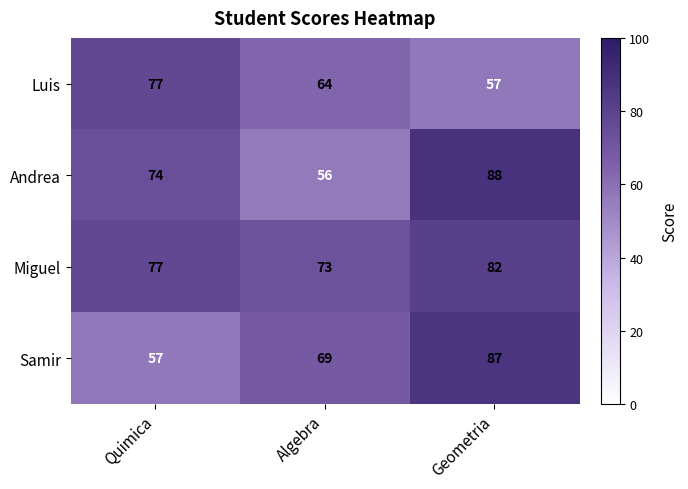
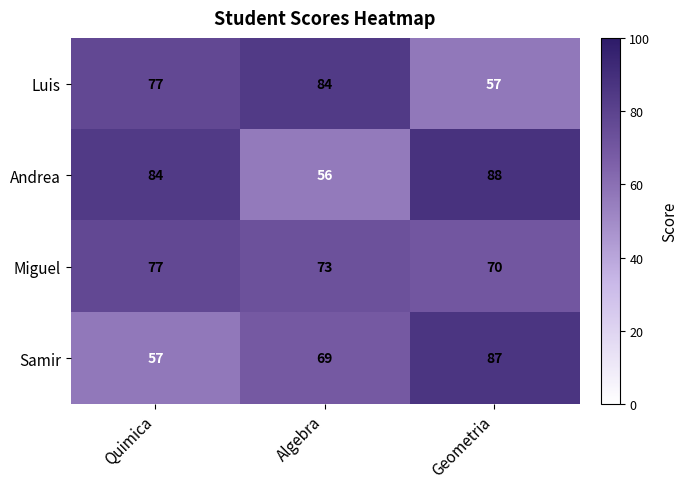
  {
    "Luis": {
      "Quimica": 77,
-     "Algebra": 64,
+     "Algebra": 84,
      "Geometria": 57
    },
    "Andrea": {
-     "Quimica": 74,
+     "Quimica": 84,
      "Algebra": 56,
      "Geometria": 88
    },
    "Miguel": {
      "Quimica": 77,
      "Algebra": 73,
-     "Geometria": 82
+     "Geometria": 70
    },
    "Samir": {
      "Quimica": 57,
      "Algebra": 69,
      "Geometria": 87
    }
  }
